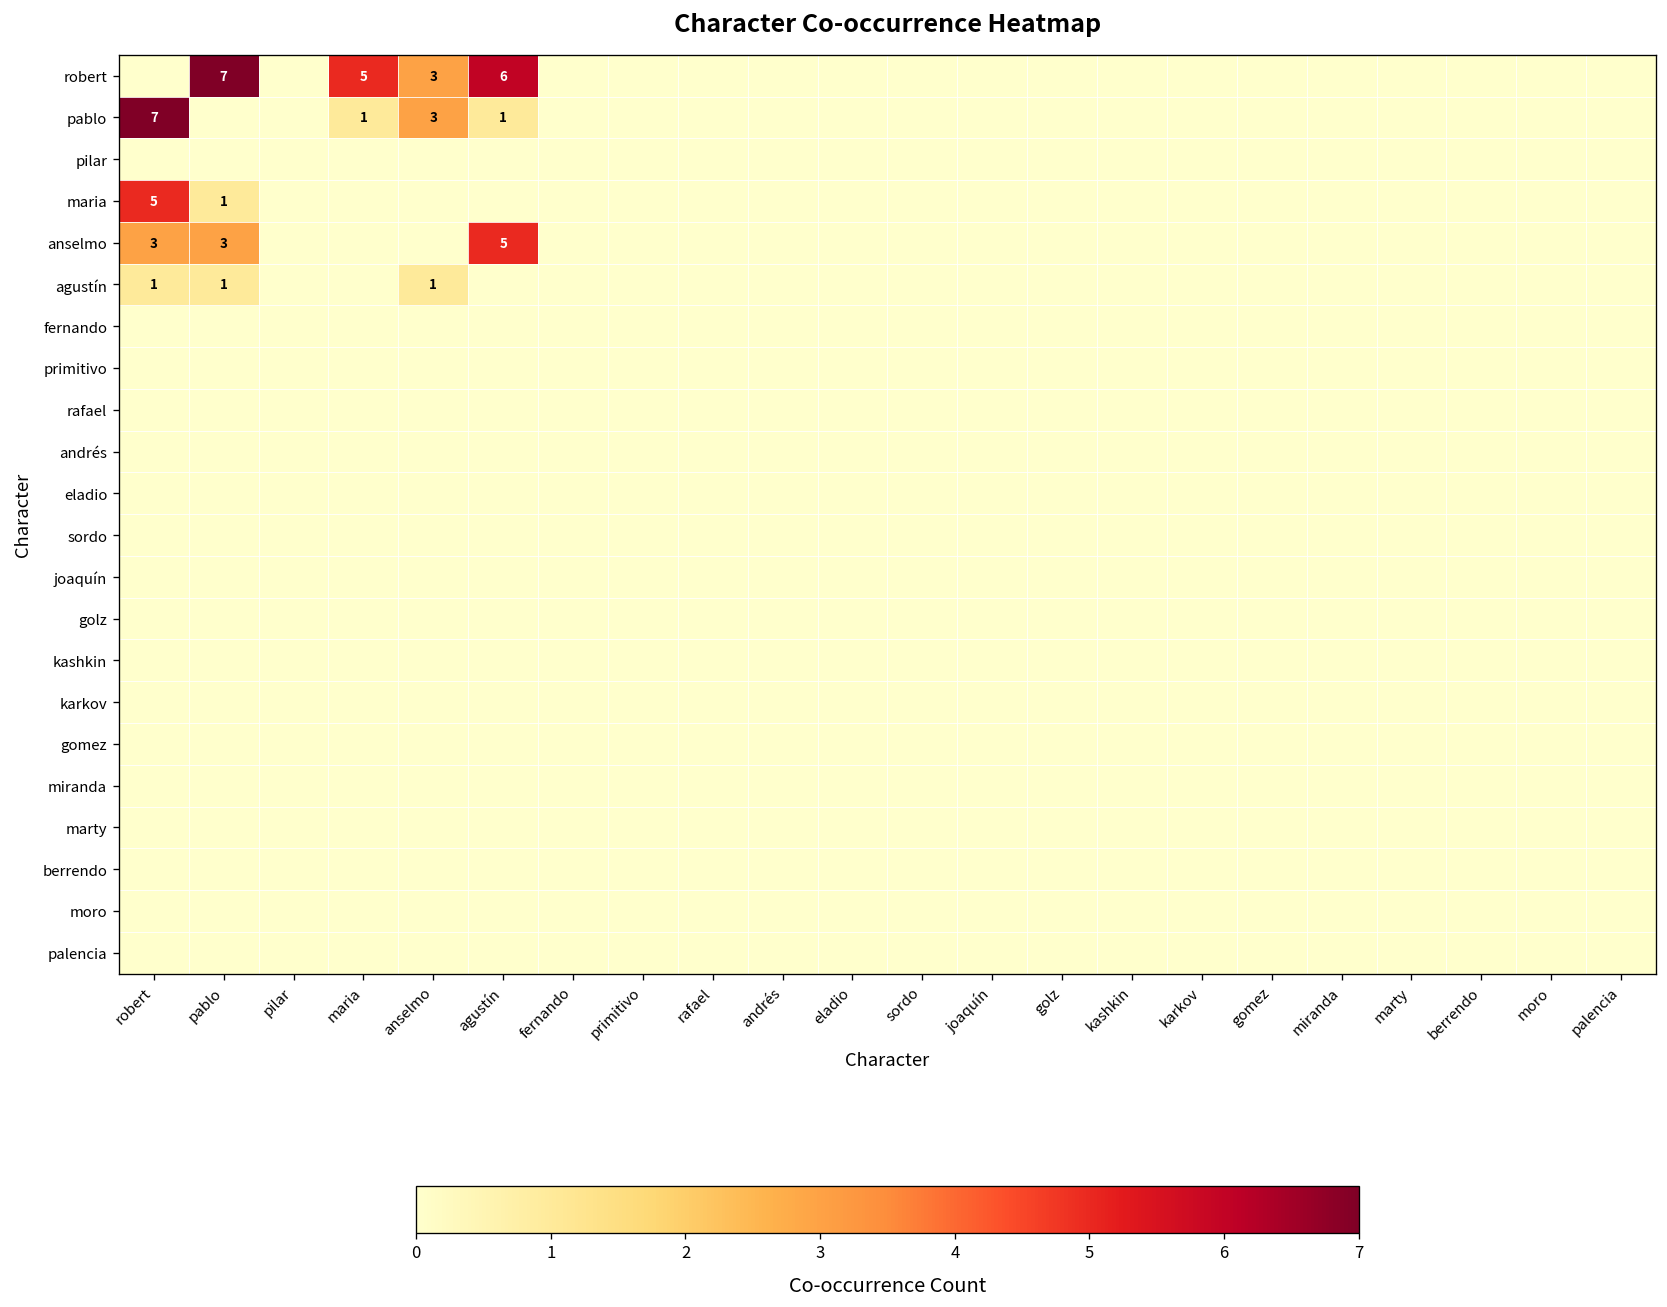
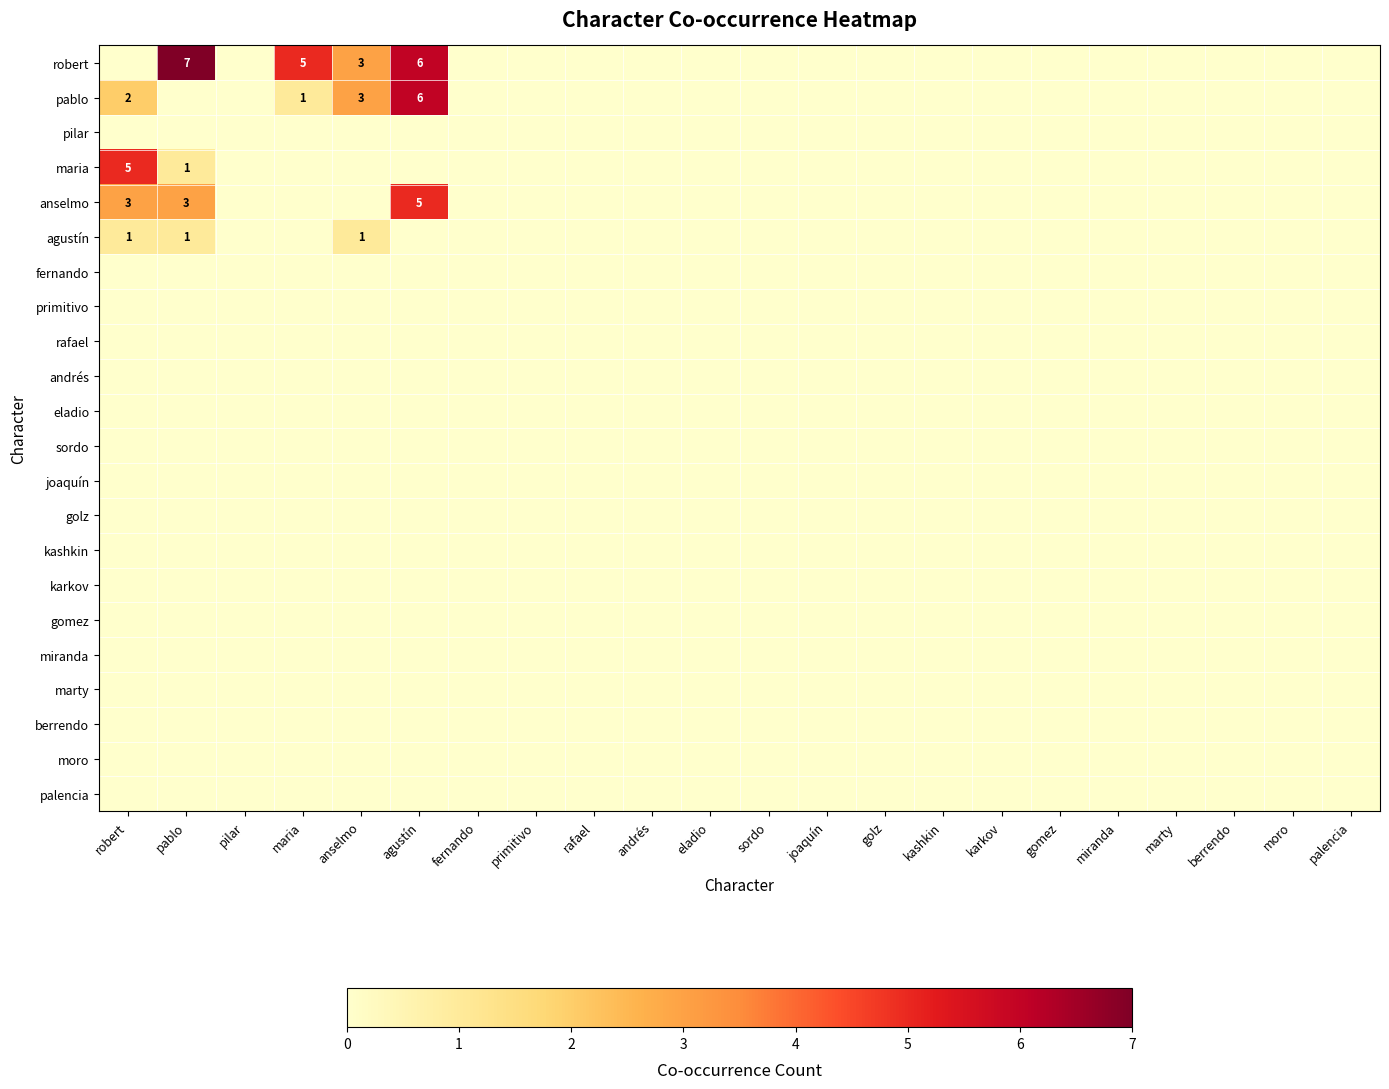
  {
    "robert": {
      "pablo": 7,
      "maria": 5,
      "anselmo": 3,
      "agustín": 6
    },
    "pablo": {
-     "robert": 7,
+     "robert": 2,
      "maria": 1,
      "anselmo": 3,
-     "agustín": 1
+     "agustín": 6
    },
    "maria": {
      "robert": 5,
      "pablo": 1
    },
    "anselmo": {
      "robert": 3,
      "pablo": 3,
      "agustín": 5
    },
    "agustín": {
      "robert": 1,
      "pablo": 1,
      "anselmo": 1
    }
  }
